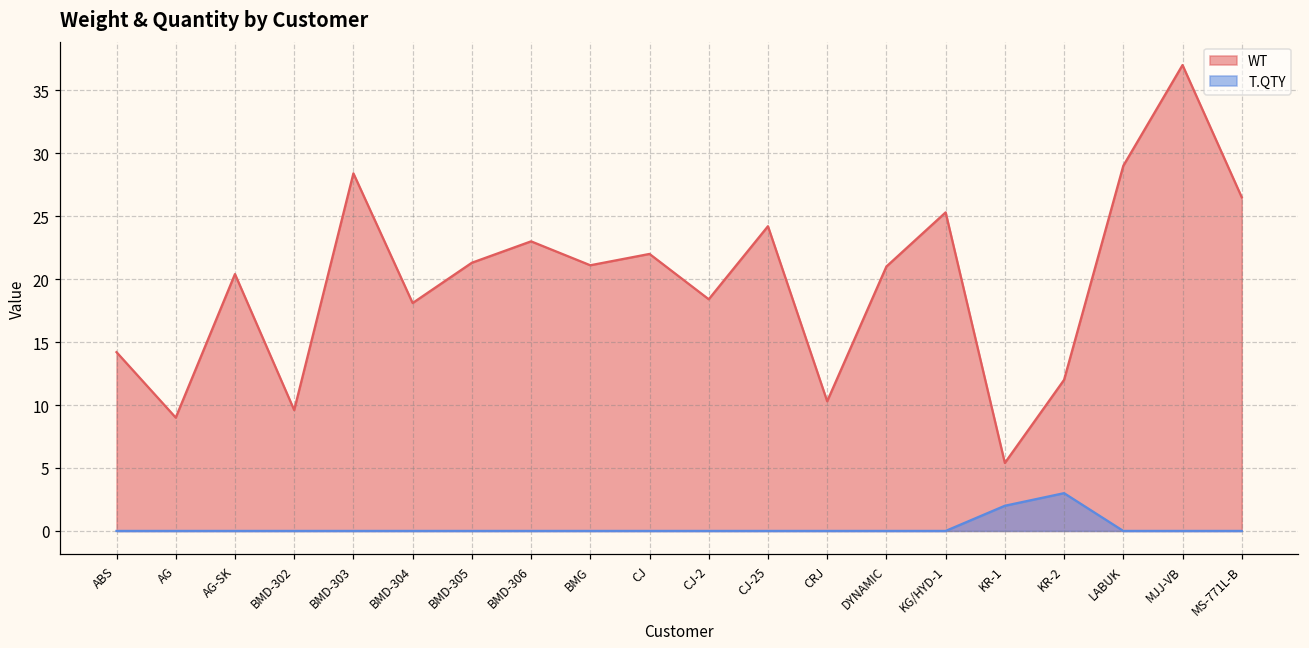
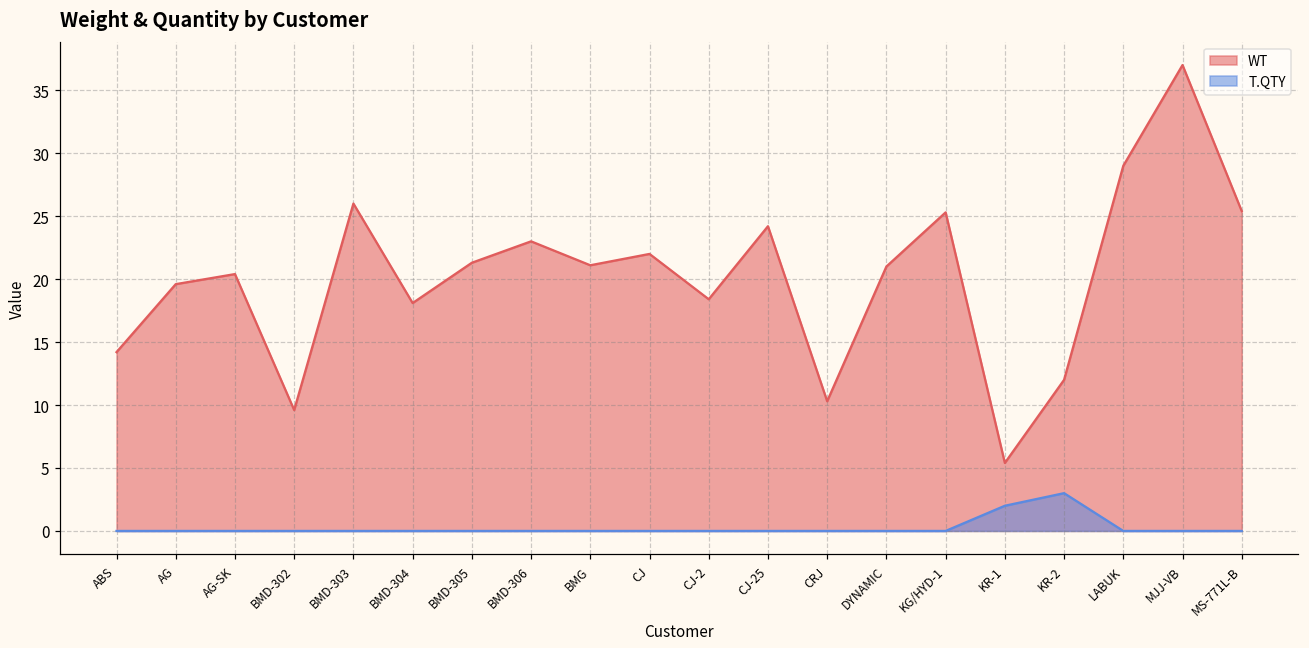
  {
    "WT": {
      "ABS": 14.2,
-     "AG": 9.0,
+     "AG": 19.6,
      "AG-SK": 20.4,
      "BMD-302": 9.6,
-     "BMD-303": 28.4,
+     "BMD-303": 26.0,
      "BMD-304": 18.1,
      "BMD-305": 21.3,
      "BMD-306": 23.0,
      "BMG": 21.1,
      "CJ": 22.0,
      "CJ-2": 18.4,
      "CJ-25": 24.2,
      "CRJ": 10.3,
      "DYNAMIC": 21.0,
      "KG/HYD-1": 25.3,
      "KR-1": 5.4,
      "KR-2": 12.0,
      "LABUK": 29.0,
      "MJJ-VB": 37.0,
-     "MS-771L-B": 26.5
+     "MS-771L-B": 25.4
    },
    "T.QTY": {
      "ABS": 0.0,
      "AG": 0.0,
      "AG-SK": 0.0,
      "BMD-302": 0.0,
      "BMD-303": 0.0,
      "BMD-304": 0.0,
      "BMD-305": 0.0,
      "BMD-306": 0.0,
      "BMG": 0.0,
      "CJ": 0.0,
      "CJ-2": 0.0,
      "CJ-25": 0.0,
      "CRJ": 0.0,
      "DYNAMIC": 0.0,
      "KG/HYD-1": 0.0,
      "KR-1": 2.0,
      "KR-2": 3.0,
      "LABUK": 0.0,
      "MJJ-VB": 0.0,
      "MS-771L-B": 0.0
    }
  }
